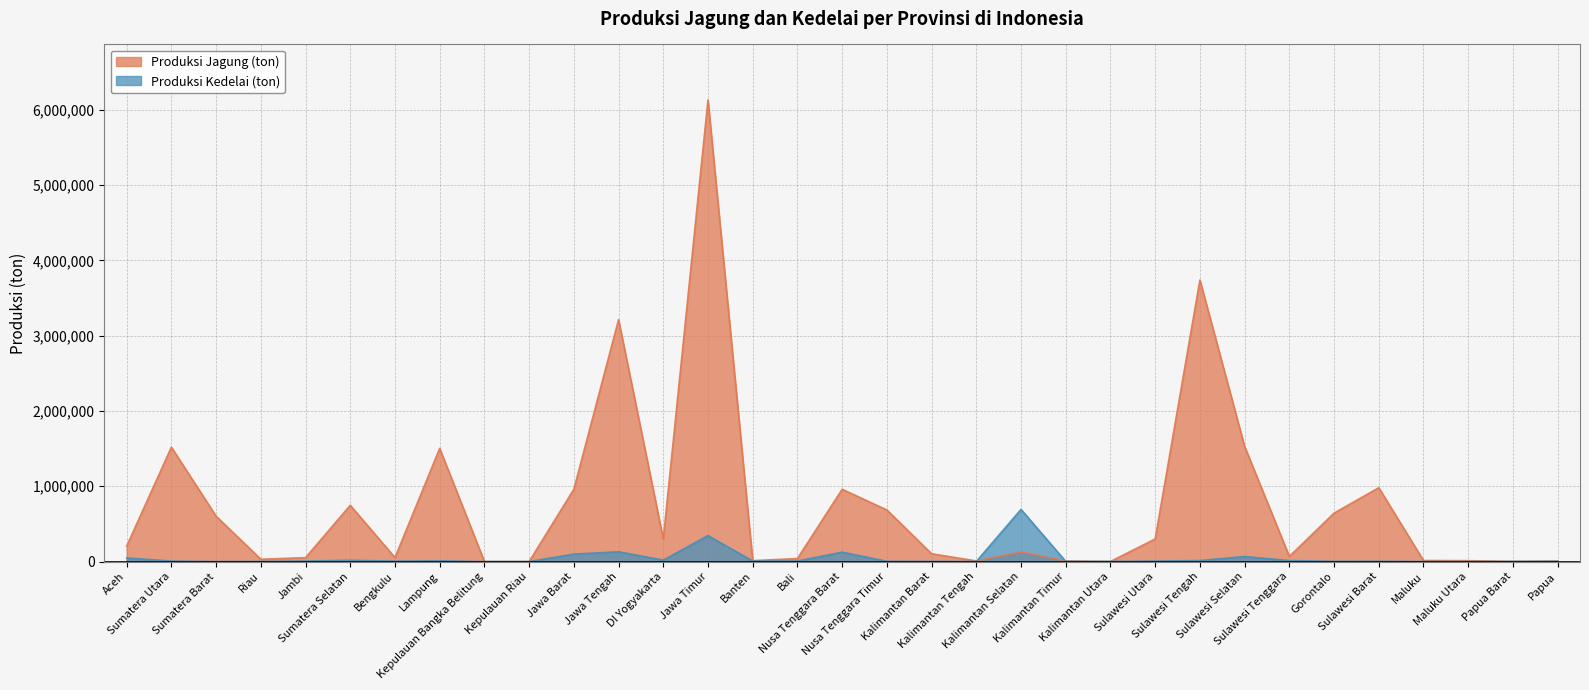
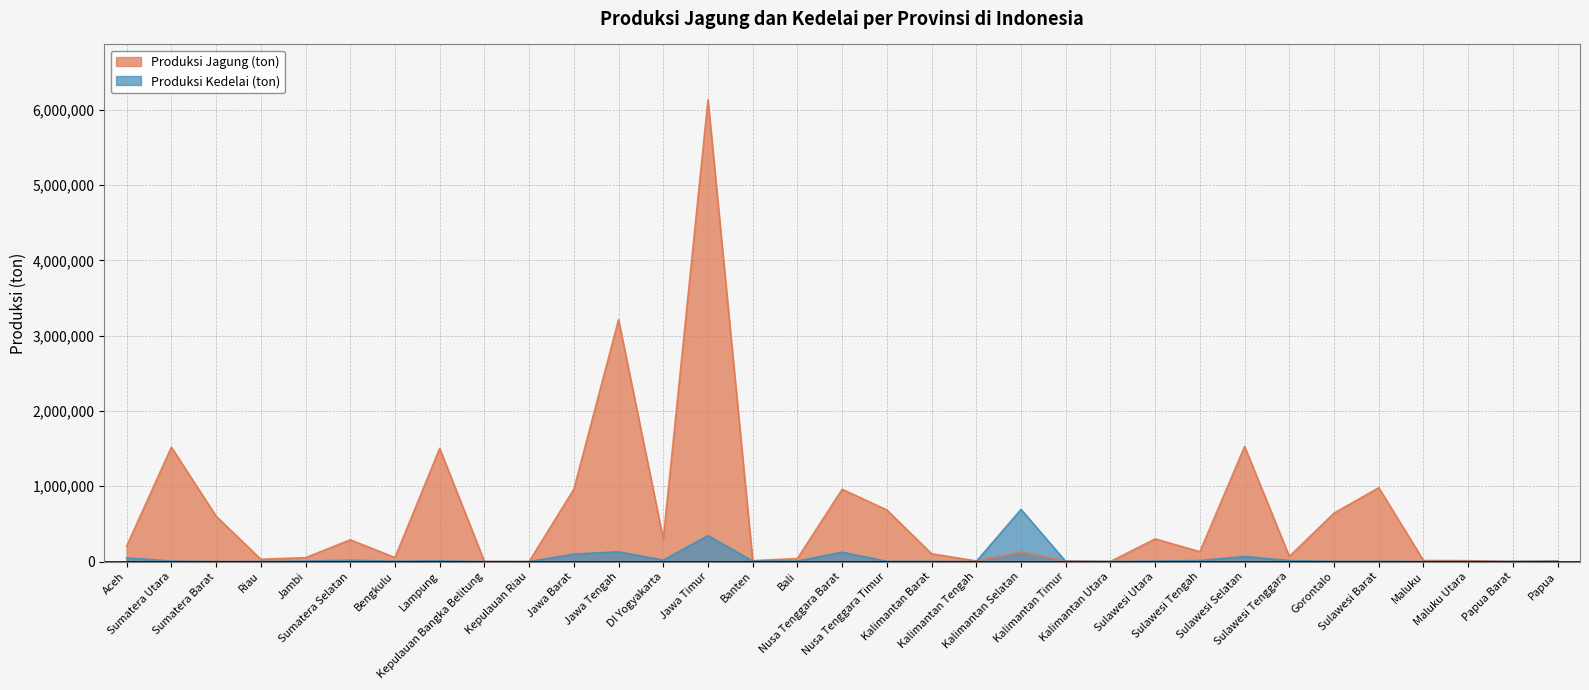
  {
    "Produksi Jagung (ton)": {
      "Aceh": "200,000",
      "Sumatera Utara": "1,500,000",
      "Sumatera Barat": "600,000",
      "Jambi": "100,000",
-     "Sumatera Selatan": "700,000",
+     "Sumatera Selatan": "300,000",
      "Bengkulu": "100,000",
      "Lampung": "1,500,000",
      "Jawa Barat": "1,000,000",
      "Jawa Tengah": "3,200,000",
      "DI Yogyakarta": "300,000",
      "Jawa Timur": "6,100,000",
      "Nusa Tenggara Barat": "1,000,000",
      "Nusa Tenggara Timur": "700,000",
      "Kalimantan Barat": "100,000",
      "Kalimantan Selatan": "100,000",
      "Sulawesi Utara": "300,000",
-     "Sulawesi Tengah": "3,700,000",
+     "Sulawesi Tengah": "100,000",
      "Sulawesi Selatan": "1,500,000",
      "Sulawesi Tenggara": "100,000",
      "Gorontalo": "600,000",
      "Sulawesi Barat": "1,000,000"
    },
    "Produksi Kedelai (ton)": {
      "Aceh": "0",
      "Sumatera Utara": "0",
      "Sumatera Barat": "0",
      "Jambi": "0",
      "Sumatera Selatan": "0",
      "Bengkulu": "0",
      "Lampung": "0",
      "Jawa Barat": "100,000",
      "Jawa Tengah": "100,000",
      "DI Yogyakarta": "0",
      "Jawa Timur": "300,000",
      "Nusa Tenggara Barat": "100,000",
      "Nusa Tenggara Timur": "0",
      "Kalimantan Barat": "0",
      "Kalimantan Selatan": "700,000",
      "Sulawesi Utara": "0",
      "Sulawesi Tengah": "0",
      "Sulawesi Selatan": "100,000",
      "Sulawesi Tenggara": "0",
      "Gorontalo": "0",
      "Sulawesi Barat": "0"
    }
  }
